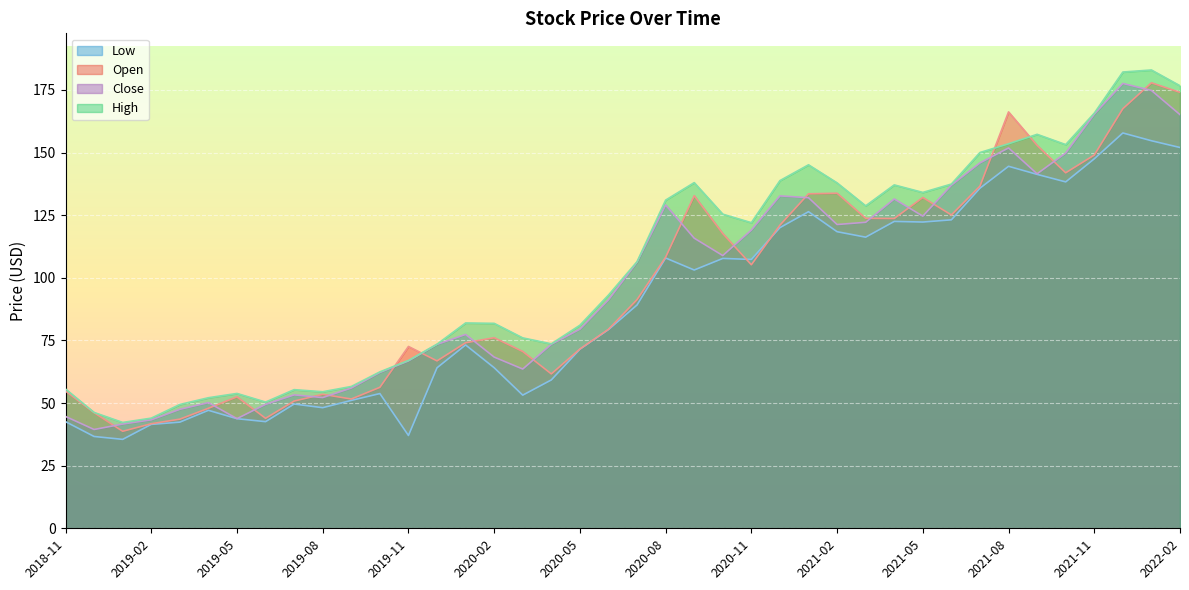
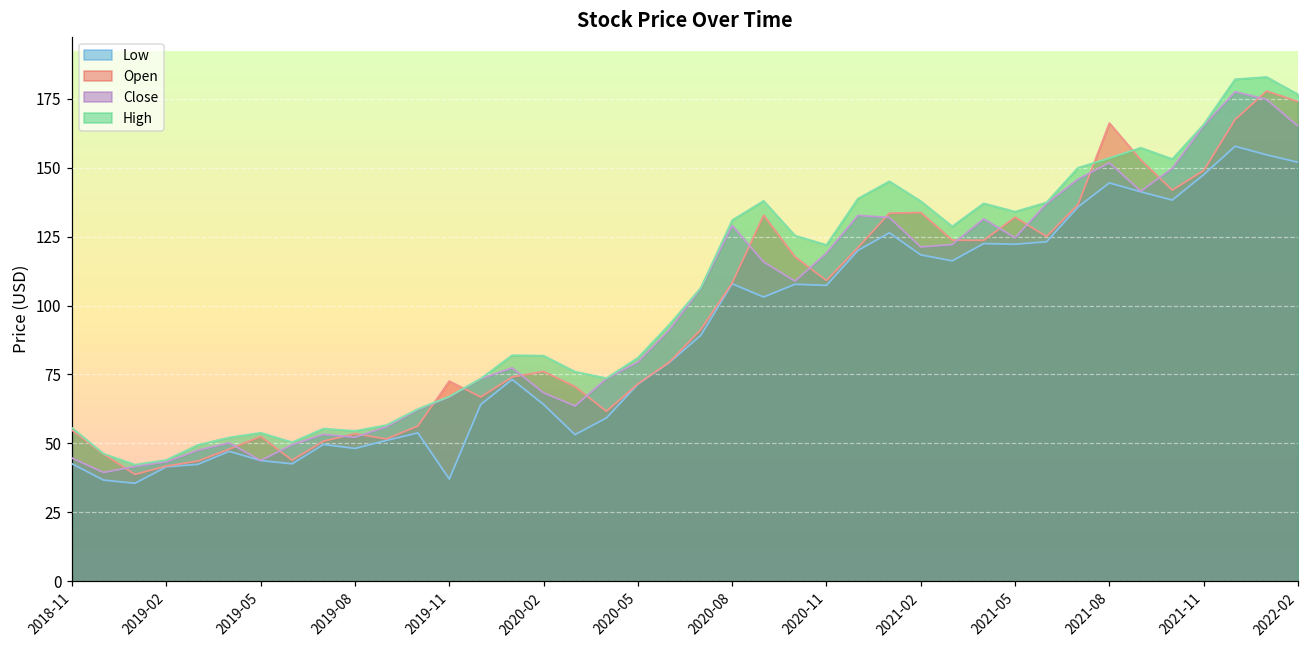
  {
    "Low": {
      "2018-11": 43,
      "2019-08": 48,
      "2019-11": 37,
      "2020-02": 64,
      "2020-11": 107,
      "2021-02": 118,
      "2021-05": 122,
      "2021-08": 145,
      "2021-11": 147,
      "2022-02": 152
    },
    "Open": {
      "2019-05": 52,
      "2019-08": 53,
      "2019-11": 73,
      "2020-02": 76,
-     "2020-11": 105,
+     "2020-11": 109,
      "2021-02": 134,
      "2021-05": 132,
      "2021-08": 166,
      "2021-11": 149,
      "2022-02": 174
    },
    "Close": {
      "2018-11": 45,
      "2019-08": 52,
      "2020-02": 68,
      "2020-05": 79,
      "2020-08": 129,
      "2020-11": 119,
      "2021-02": 121,
      "2021-05": 125,
      "2021-08": 152,
      "2022-02": 165
    },
    "High": {
      "2019-05": 54,
      "2019-08": 55,
      "2020-02": 82,
      "2020-05": 81,
      "2020-08": 131,
      "2020-11": 122,
      "2021-02": 138,
      "2021-05": 134,
      "2021-08": 153,
      "2022-02": 177
    }
  }
